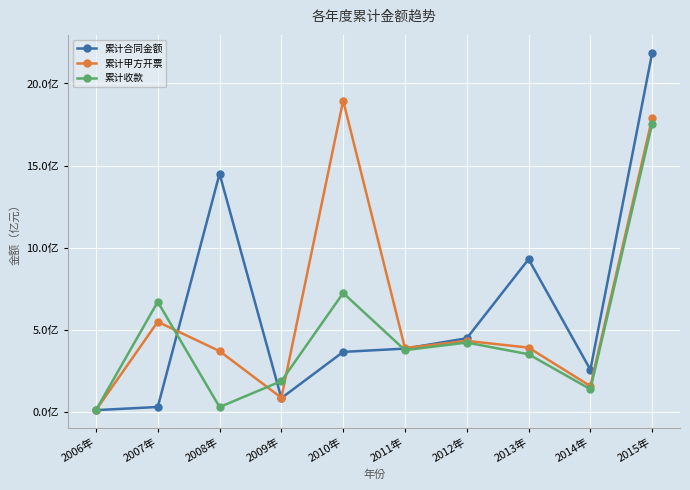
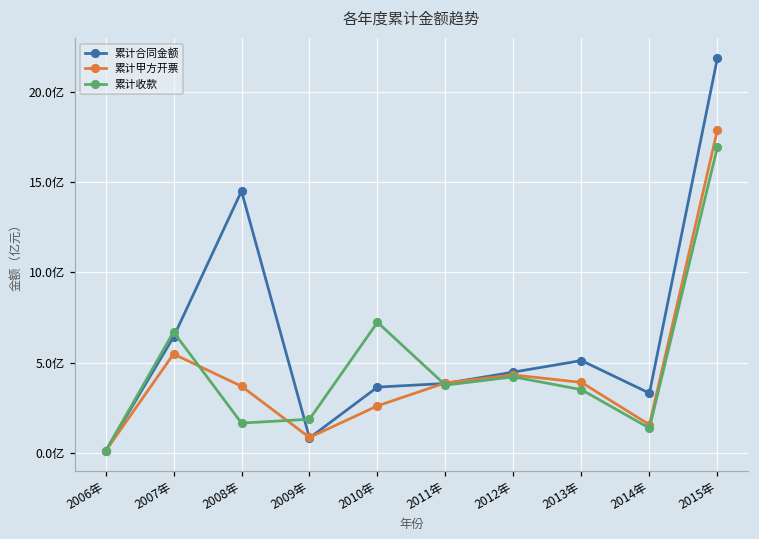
  {
    "累计合同金额": {
-     "2007年": "0.3亿",
+     "2007年": "6.4亿",
      "2008年": "14.5亿",
      "2010年": "3.6亿",
      "2012年": "4.5亿",
-     "2013年": "9.3亿",
-     "2014年": "2.6亿",
+     "2013年": "5.1亿",
+     "2014年": "3.3亿",
      "2015年": "21.9亿"
    },
    "累计甲方开票": {
      "2007年": "5.5亿",
      "2008年": "3.7亿",
-     "2010年": "19.0亿",
+     "2010年": "2.6亿",
      "2013年": "3.9亿",
      "2014年": "1.6亿",
      "2015年": "17.9亿"
    },
    "累计收款": {
      "2007年": "6.7亿",
-     "2008年": "0.3亿",
+     "2008年": "1.6亿",
      "2009年": "1.9亿",
      "2010年": "7.2亿",
      "2013年": "3.5亿",
      "2014年": "1.4亿",
-     "2015年": "17.5亿"
+     "2015年": "16.9亿"
    }
  }
